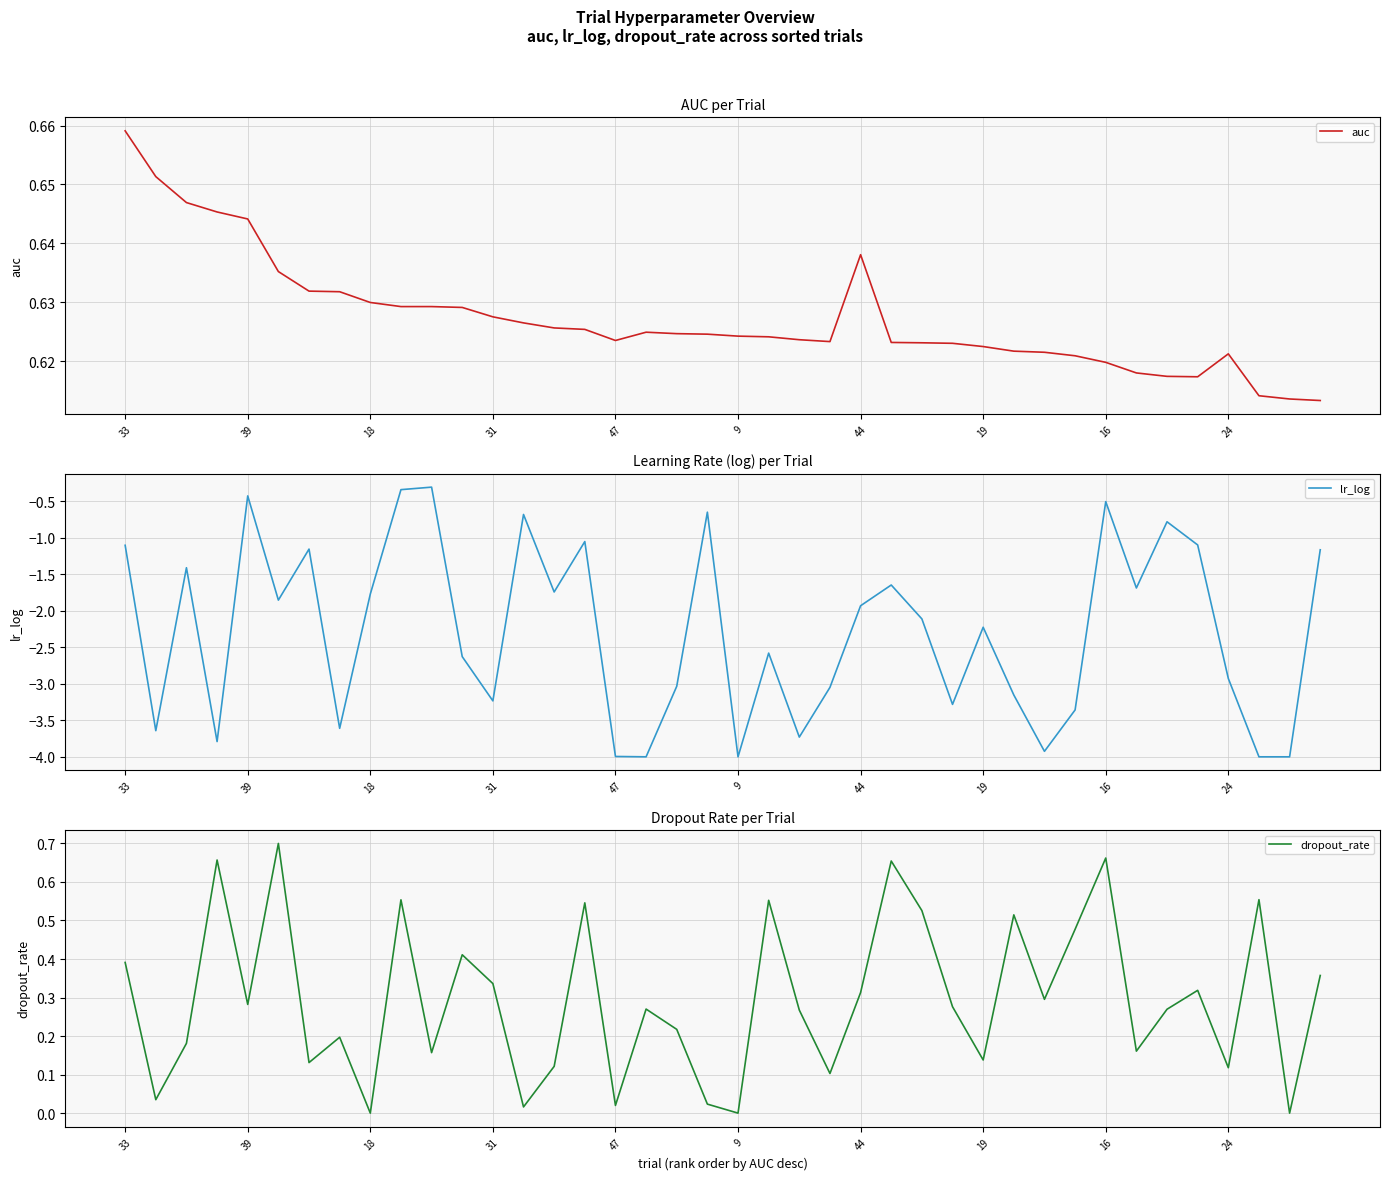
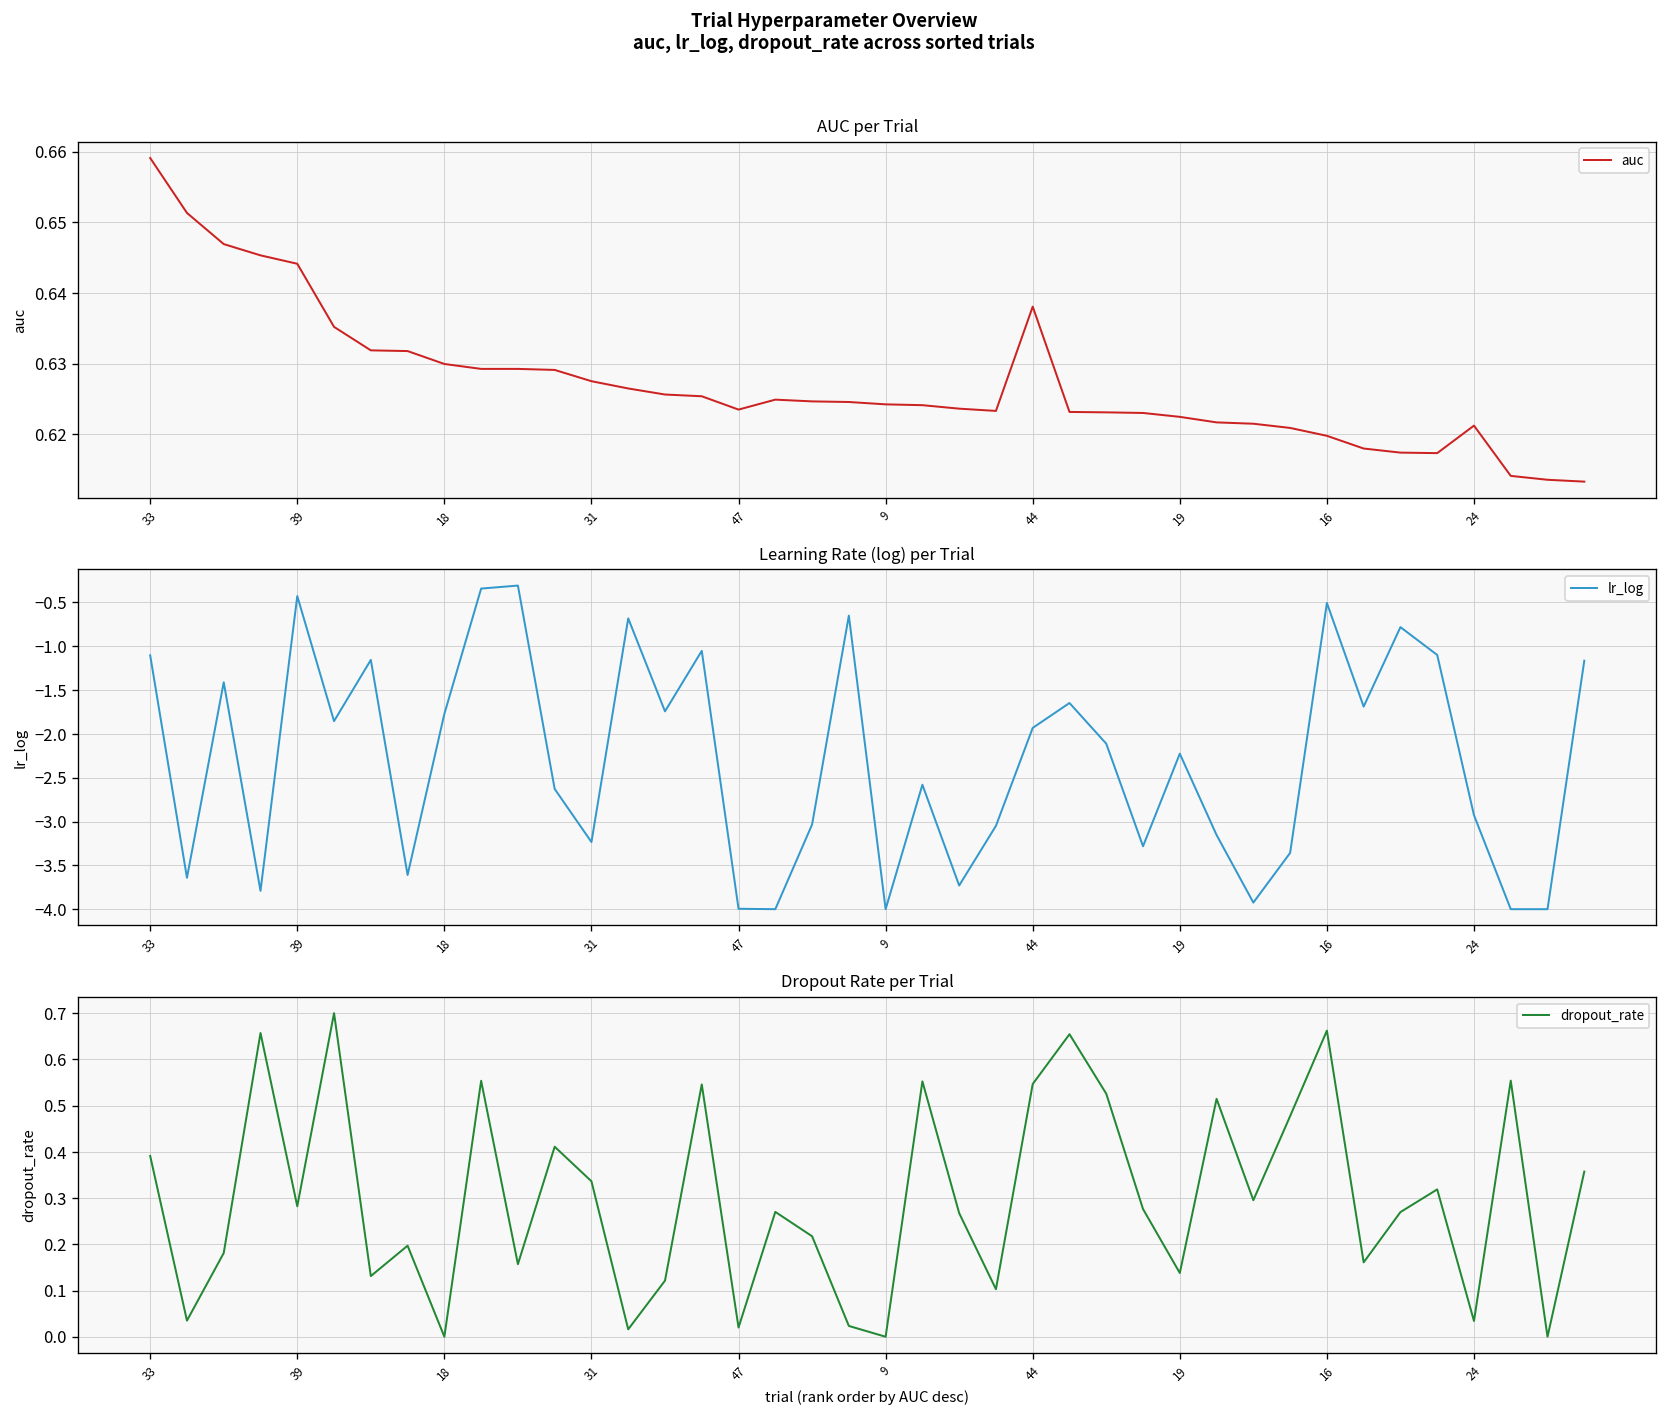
  {
    "AUC per Trial": {
      "47": 0.624,
      "44": 0.638,
      "16": 0.620,
      "24": 0.621
    },
    "Learning Rate (log) per Trial": {
      "47": -4.0,
      "44": -1.9,
      "16": -0.5,
      "24": -2.9
    },
    "Dropout Rate per Trial": {
      "47": 0.02,
-     "44": 0.31,
+     "44": 0.55,
      "16": 0.66,
-     "24": 0.12
+     "24": 0.03
    }
  }
